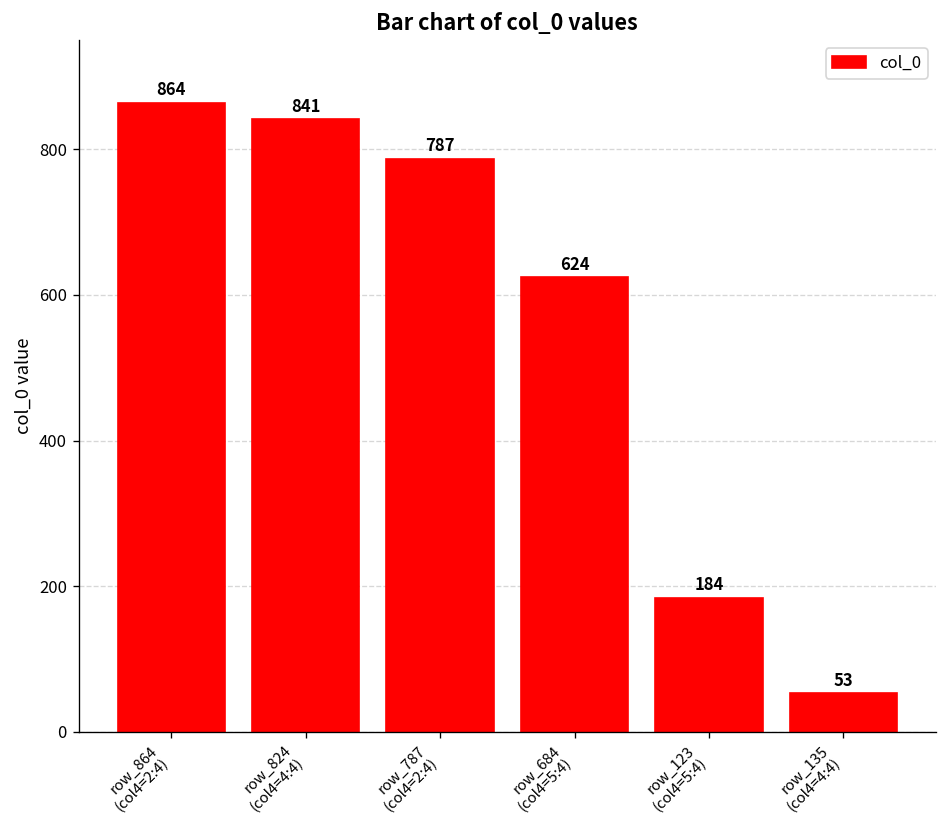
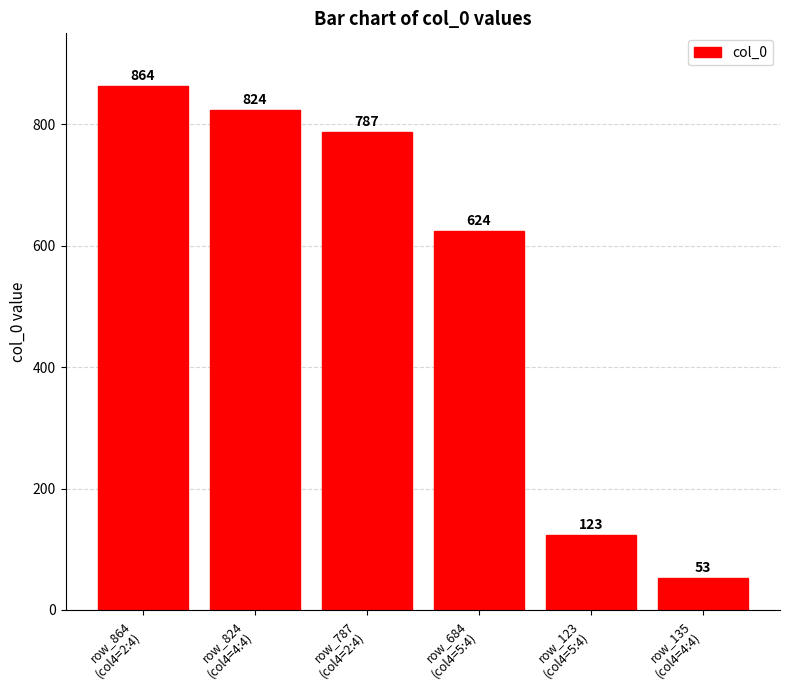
  {
    "row_864 (col4=2:4)": 864,
-   "row_824 (col4=4:4)": 841,
+   "row_824 (col4=4:4)": 824,
    "row_787 (col4=2:4)": 787,
    "row_684 (col4=5:4)": 624,
-   "row_123 (col4=5:4)": 184,
+   "row_123 (col4=5:4)": 123,
    "row_135 (col4=4:4)": 53
  }
